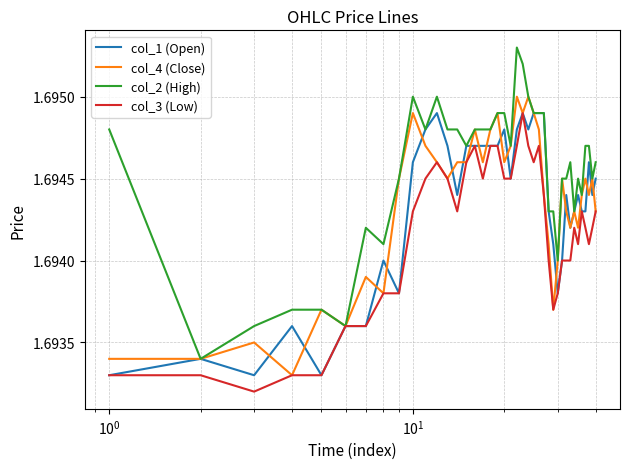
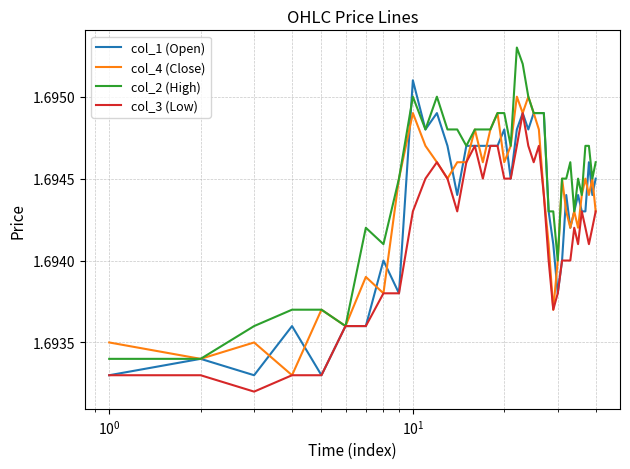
  {
    "col_1 (Open)": {
-     "10^1": 1.6946
+     "10^1": 1.6951
    },
    "col_4 (Close)": {
-     "10^0": 1.6934,
+     "10^0": 1.6935,
      "10^1": 1.6949
    },
    "col_2 (High)": {
-     "10^0": 1.6948,
+     "10^0": 1.6934,
      "10^1": 1.6950
    },
    "col_3 (Low)": {
      "10^1": 1.6943
    }
  }
